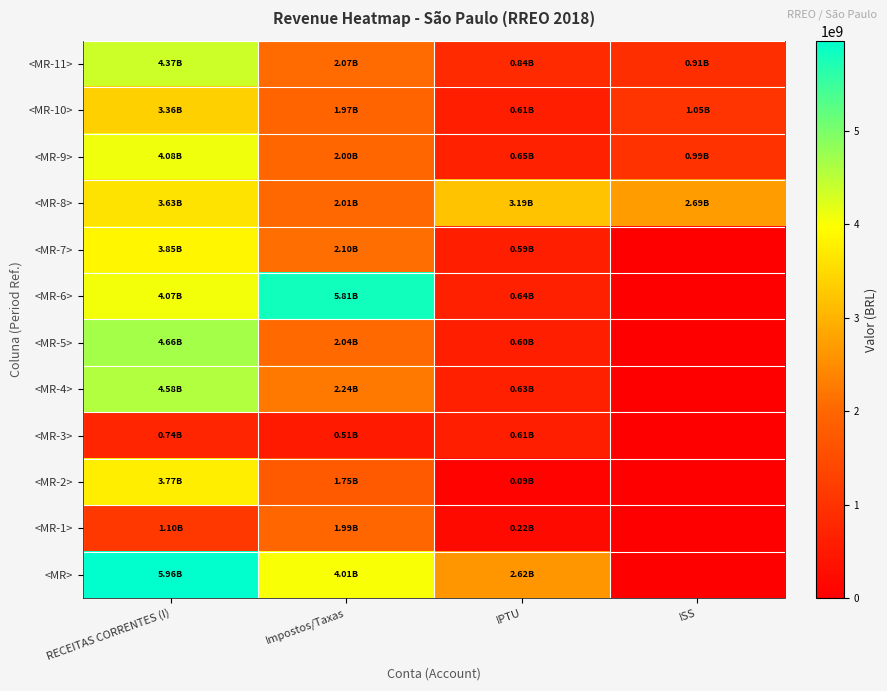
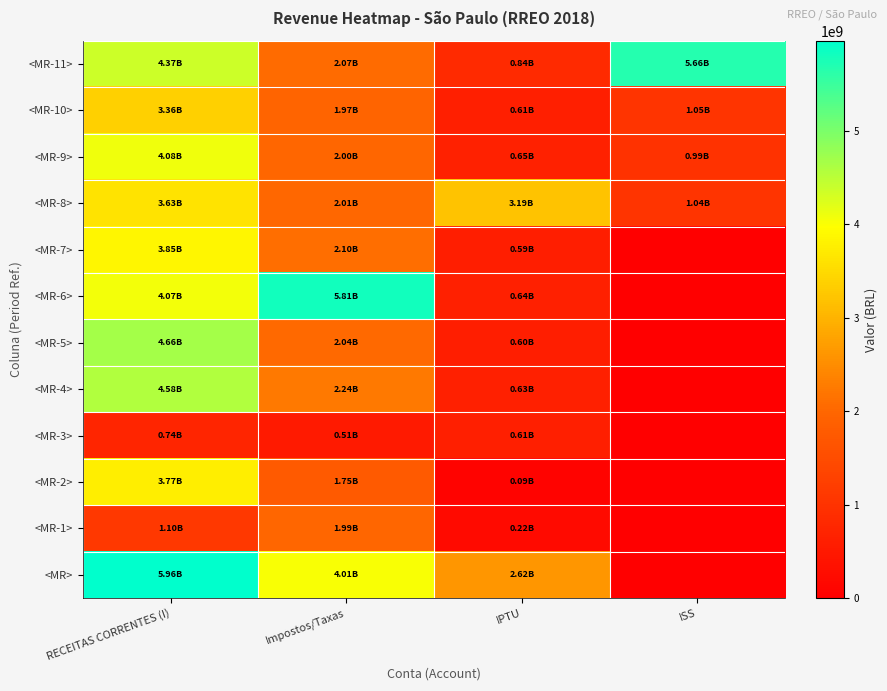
  {
    "<MR-11>": {
      "RECEITAS CORRENTES (I)": "4.37B",
      "Impostos/Taxas": "2.07B",
      "IPTU": "0.84B",
-     "ISS": "0.91B"
+     "ISS": "5.66B"
    },
    "<MR-10>": {
      "RECEITAS CORRENTES (I)": "3.36B",
      "Impostos/Taxas": "1.97B",
      "IPTU": "0.61B",
      "ISS": "1.05B"
    },
    "<MR-9>": {
      "RECEITAS CORRENTES (I)": "4.08B",
      "Impostos/Taxas": "2.00B",
      "IPTU": "0.65B",
      "ISS": "0.99B"
    },
    "<MR-8>": {
      "RECEITAS CORRENTES (I)": "3.63B",
      "Impostos/Taxas": "2.01B",
      "IPTU": "3.19B",
-     "ISS": "2.69B"
+     "ISS": "1.04B"
    },
    "<MR-7>": {
      "RECEITAS CORRENTES (I)": "3.85B",
      "Impostos/Taxas": "2.10B",
      "IPTU": "0.59B"
    },
    "<MR-6>": {
      "RECEITAS CORRENTES (I)": "4.07B",
      "Impostos/Taxas": "5.81B",
      "IPTU": "0.64B"
    },
    "<MR-5>": {
      "RECEITAS CORRENTES (I)": "4.66B",
      "Impostos/Taxas": "2.04B",
      "IPTU": "0.60B"
    },
    "<MR-4>": {
      "RECEITAS CORRENTES (I)": "4.58B",
      "Impostos/Taxas": "2.24B",
      "IPTU": "0.63B"
    },
    "<MR-3>": {
      "RECEITAS CORRENTES (I)": "0.74B",
      "Impostos/Taxas": "0.51B",
      "IPTU": "0.61B"
    },
    "<MR-2>": {
      "RECEITAS CORRENTES (I)": "3.77B",
      "Impostos/Taxas": "1.75B",
      "IPTU": "0.09B"
    },
    "<MR-1>": {
      "RECEITAS CORRENTES (I)": "1.10B",
      "Impostos/Taxas": "1.99B",
      "IPTU": "0.22B"
    },
    "<MR>": {
      "RECEITAS CORRENTES (I)": "5.96B",
      "Impostos/Taxas": "4.01B",
      "IPTU": "2.62B"
    }
  }
